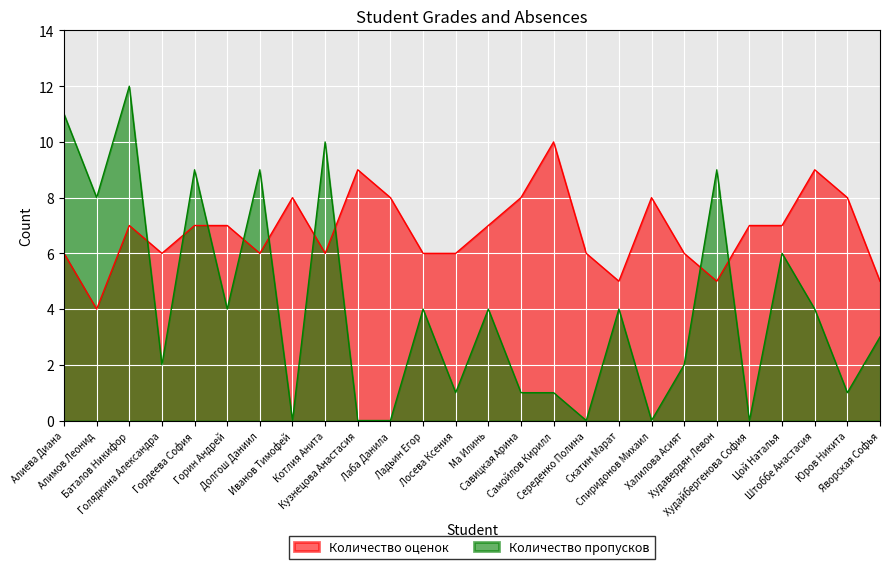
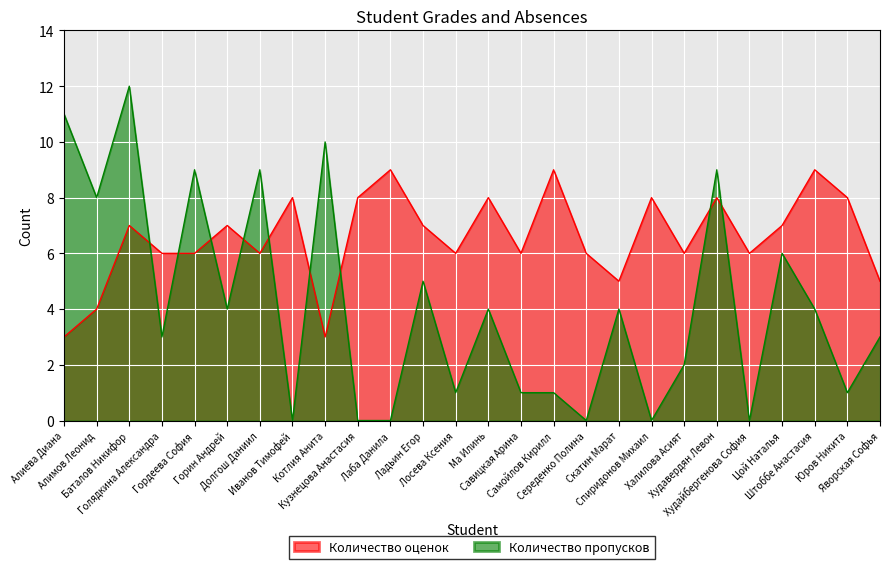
  {
    "Количество оценок": {
-     "Алиева Диана": 6,
+     "Алиева Диана": 3,
      "Алимов Леонид": 4,
      "Баталов Никифор": 7,
      "Голядкина Александра": 6,
-     "Гордеева София": 7,
+     "Гордеева София": 6,
      "Горин Андрей": 7,
      "Долгош Даниил": 6,
      "Иванов Тимофей": 8,
-     "Котлия Анита": 6,
-     "Кузнецова Анастасия": 9,
-     "Лаба Данила": 8,
-     "Ладьин Егор": 6,
+     "Котлия Анита": 3,
+     "Кузнецова Анастасия": 8,
+     "Лаба Данила": 9,
+     "Ладьин Егор": 7,
      "Лосева Ксения": 6,
-     "Ма Илинь": 7,
-     "Савицкая Арина": 8,
-     "Самойлов Кирилл": 10,
+     "Ма Илинь": 8,
+     "Савицкая Арина": 6,
+     "Самойлов Кирилл": 9,
      "Середенко Полина": 6,
      "Скатин Марат": 5,
      "Спиридонов Михаил": 8,
      "Халилова Асият": 6,
-     "Худавердян Левон": 5,
-     "Худайбергенова София": 7,
+     "Худавердян Левон": 8,
+     "Худайбергенова София": 6,
      "Цой Наталья": 7,
      "Штоббе Анастасия": 9,
      "Юров Никита": 8,
      "Яворская Софья": 5
    },
    "Количество пропусков": {
      "Алиева Диана": 11,
      "Алимов Леонид": 8,
      "Баталов Никифор": 12,
-     "Голядкина Александра": 2,
+     "Голядкина Александра": 3,
      "Гордеева София": 9,
      "Горин Андрей": 4,
      "Долгош Даниил": 9,
      "Иванов Тимофей": 0,
      "Котлия Анита": 10,
      "Кузнецова Анастасия": 0,
      "Лаба Данила": 0,
-     "Ладьин Егор": 4,
+     "Ладьин Егор": 5,
      "Лосева Ксения": 1,
      "Ма Илинь": 4,
      "Савицкая Арина": 1,
      "Самойлов Кирилл": 1,
      "Середенко Полина": 0,
      "Скатин Марат": 4,
      "Спиридонов Михаил": 0,
      "Халилова Асият": 2,
      "Худавердян Левон": 9,
      "Худайбергенова София": 0,
      "Цой Наталья": 6,
      "Штоббе Анастасия": 4,
      "Юров Никита": 1,
      "Яворская Софья": 3
    }
  }
